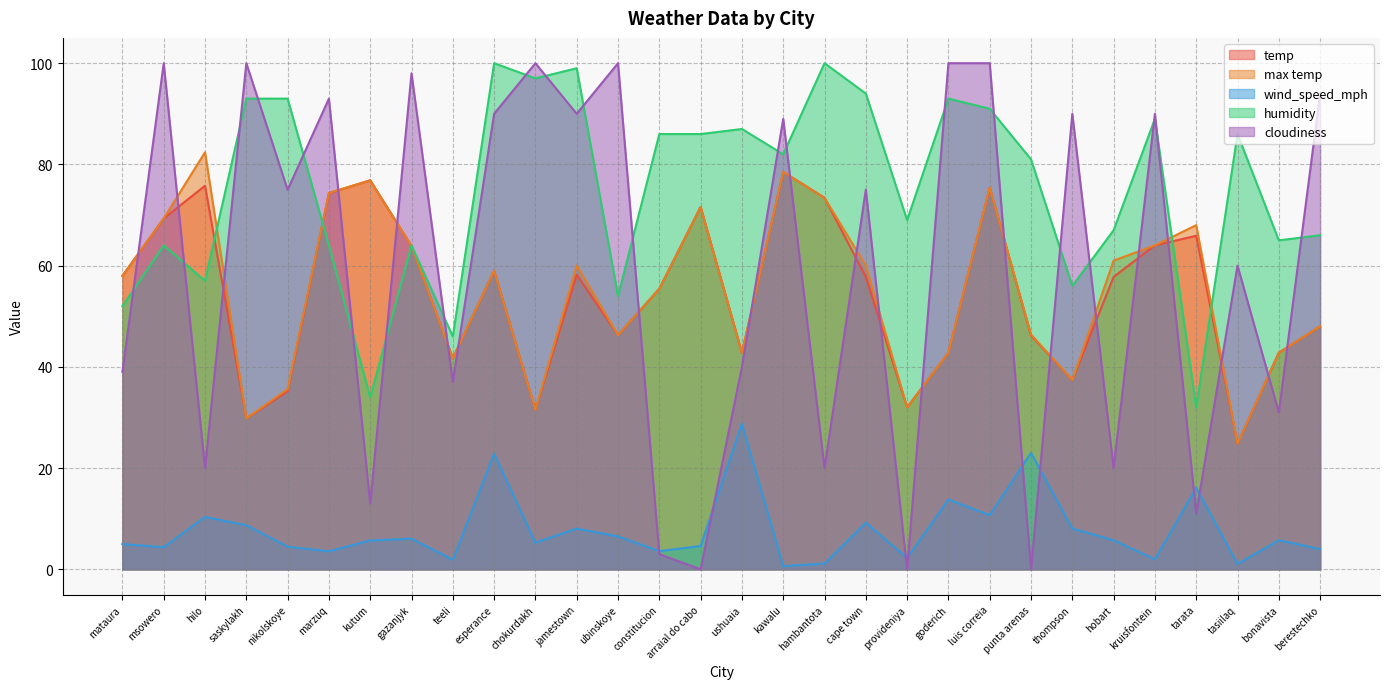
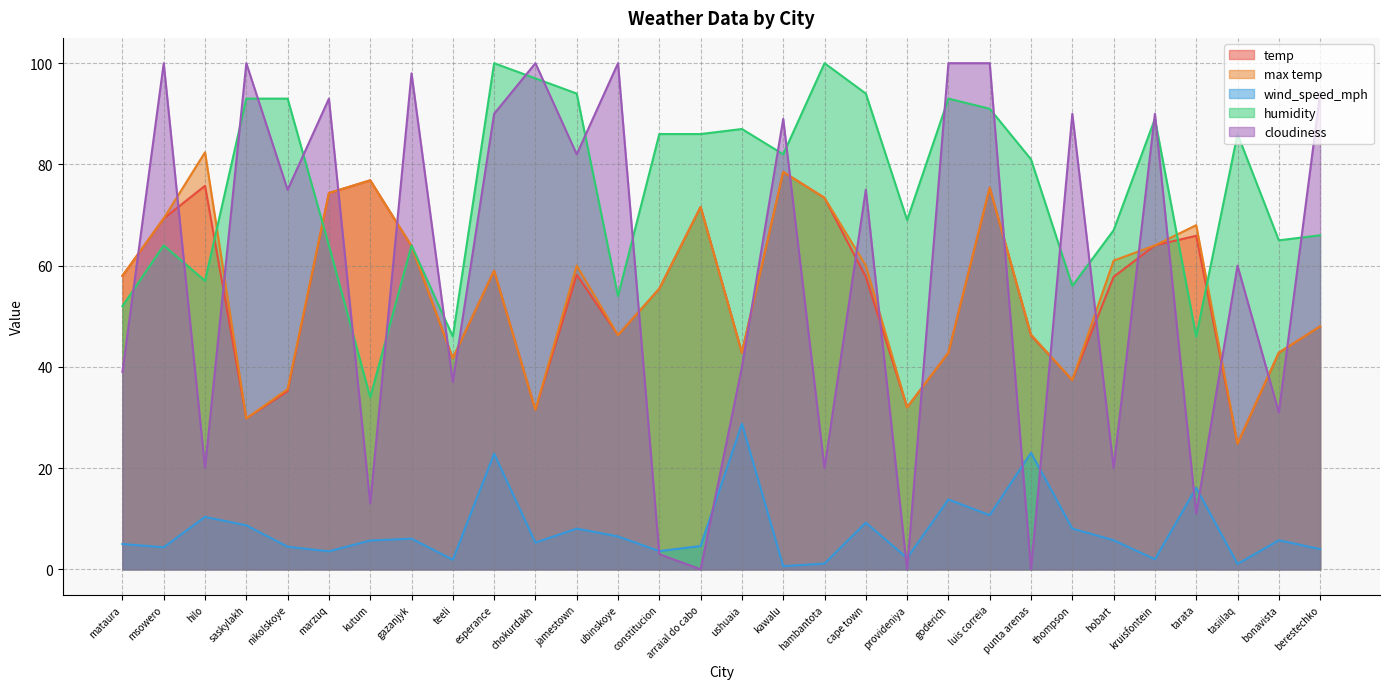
  {
    "wind_speed_mph": {
      "mataura": 5,
      "msowero": 4,
      "hilo": 10,
      "saskylakh": 9,
      "nikolskoye": 4,
      "marzuq": 4,
      "kutum": 6,
      "gazanjyk": 6,
      "teeli": 2,
      "esperance": 23,
      "chokurdakh": 5,
      "jamestown": 8,
      "ubinskoye": 7,
      "constitucion": 4,
      "arraial do cabo": 5,
      "ushuaia": 29,
      "kawalu": 1,
      "hambantota": 1,
      "cape town": 9,
      "provideniya": 2,
      "goderich": 14,
      "luis correia": 11,
      "punta arenas": 23,
      "thompson": 8,
      "hobart": 6,
      "kruisfontein": 2,
      "tarata": 16,
      "tasiilaq": 1,
      "bonavista": 6,
      "berestechko": 4
    },
    "humidity": {
      "mataura": 52,
      "msowero": 64,
      "hilo": 57,
      "saskylakh": 93,
      "nikolskoye": 93,
      "marzuq": 64,
      "kutum": 34,
      "teeli": 46,
      "esperance": 100,
      "chokurdakh": 97,
-     "jamestown": 99,
+     "jamestown": 94,
      "ubinskoye": 54,
      "constitucion": 86,
      "arraial do cabo": 86,
      "ushuaia": 87,
      "kawalu": 82,
      "hambantota": 100,
      "cape town": 94,
      "provideniya": 69,
      "goderich": 93,
      "luis correia": 91,
      "punta arenas": 81,
      "thompson": 56,
      "hobart": 67,
      "kruisfontein": 89,
-     "tarata": 32,
+     "tarata": 46,
      "bonavista": 65,
      "berestechko": 66
    },
    "cloudiness": {
      "mataura": 39,
      "msowero": 100,
      "hilo": 20,
      "saskylakh": 100,
      "nikolskoye": 75,
      "marzuq": 93,
      "kutum": 13,
      "gazanjyk": 98,
      "teeli": 37,
      "esperance": 90,
      "chokurdakh": 100,
-     "jamestown": 90,
+     "jamestown": 82,
      "ubinskoye": 100,
      "constitucion": 3,
      "arraial do cabo": 0,
      "ushuaia": 40,
      "kawalu": 89,
      "hambantota": 20,
      "cape town": 75,
      "provideniya": 0,
      "goderich": 100,
      "luis correia": 100,
      "punta arenas": 0,
      "thompson": 90,
      "hobart": 20,
      "kruisfontein": 90,
      "tarata": 11,
      "tasiilaq": 60,
      "bonavista": 31
    }
  }
